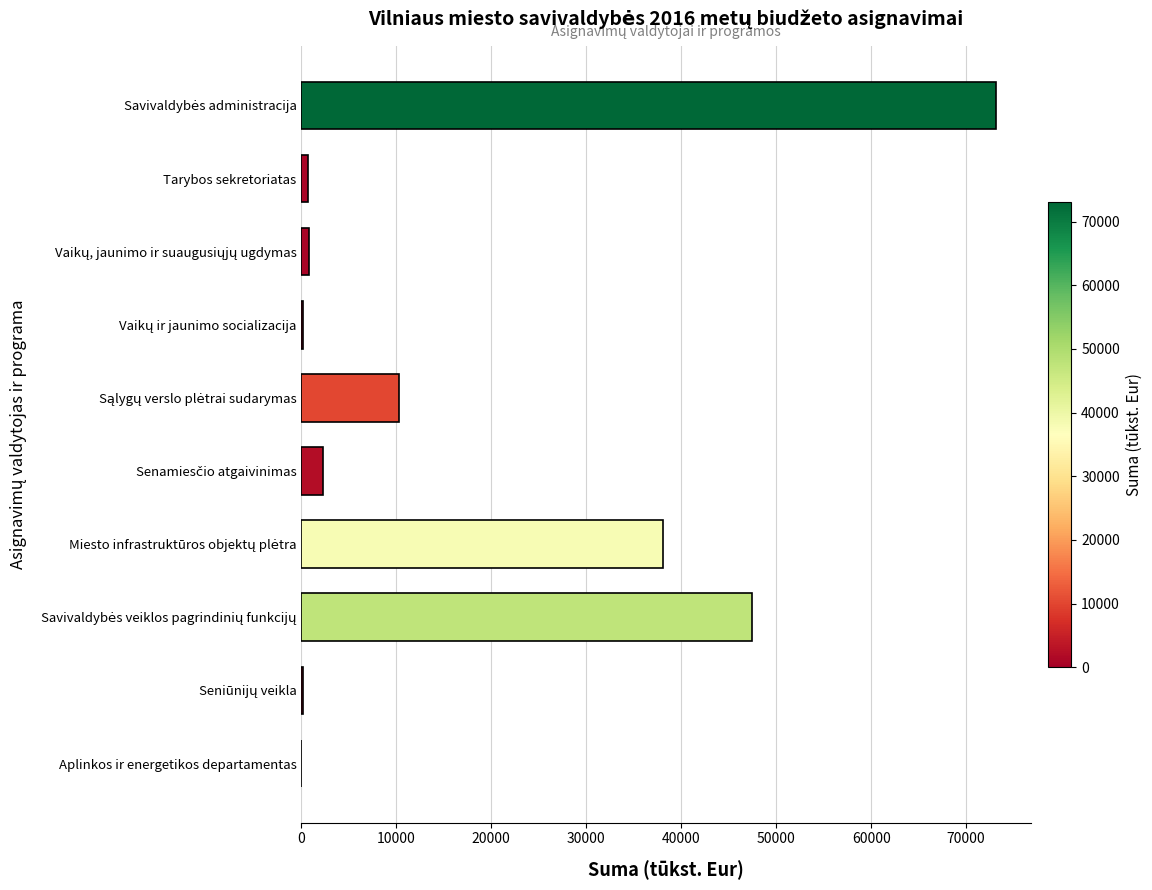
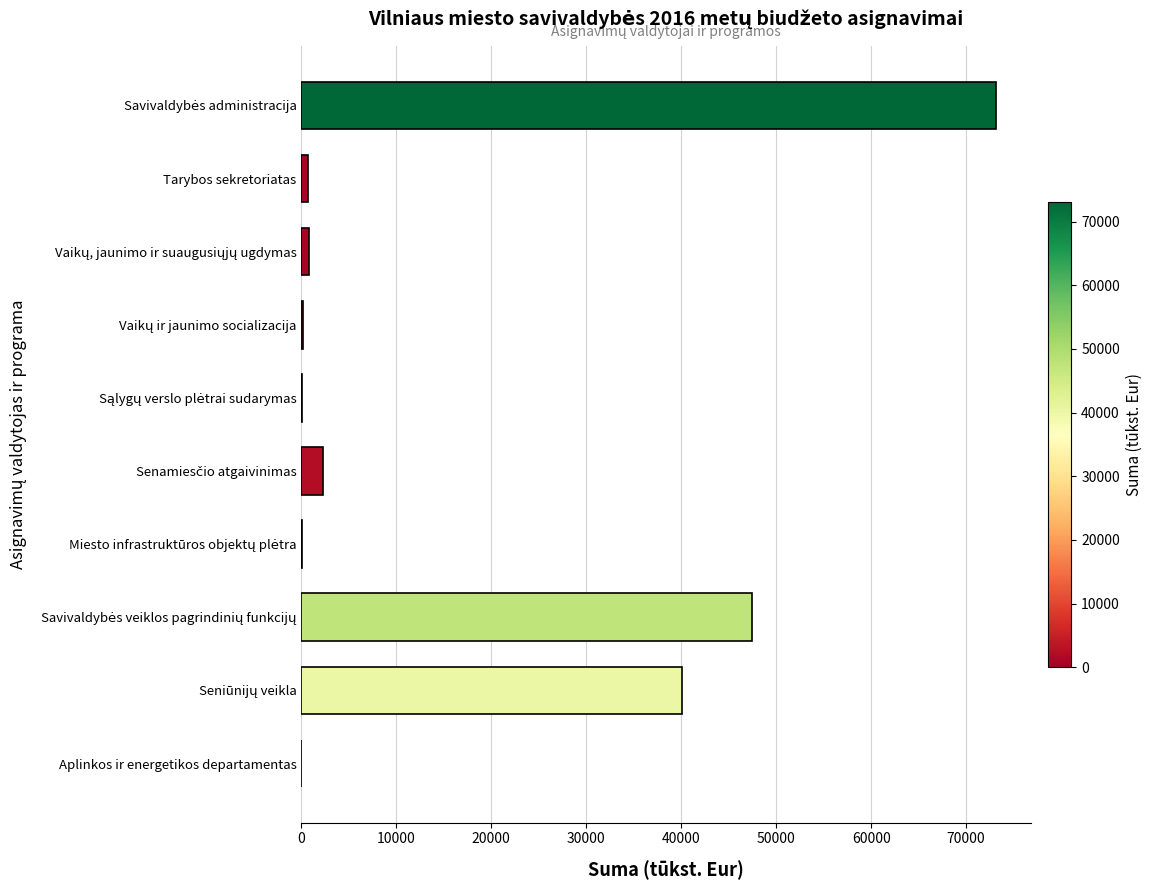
  {
    "Savivaldybės administracija": 73000,
    "Tarybos sekretoriatas": 1000,
    "Vaikų, jaunimo ir suaugusiųjų ugdymas": 1000,
-   "Sąlygų verslo plėtrai sudarymas": 10000,
+   "Sąlygų verslo plėtrai sudarymas": 0,
    "Senamiesčio atgaivinimas": 2000,
-   "Miesto infrastruktūros objektų plėtra": 38000,
+   "Miesto infrastruktūros objektų plėtra": 0,
    "Savivaldybės veiklos pagrindinių funkcijų": 47000,
-   "Seniūnijų veikla": 0,
+   "Seniūnijų veikla": 40000,
    "Aplinkos ir energetikos departamentas": 0
  }
